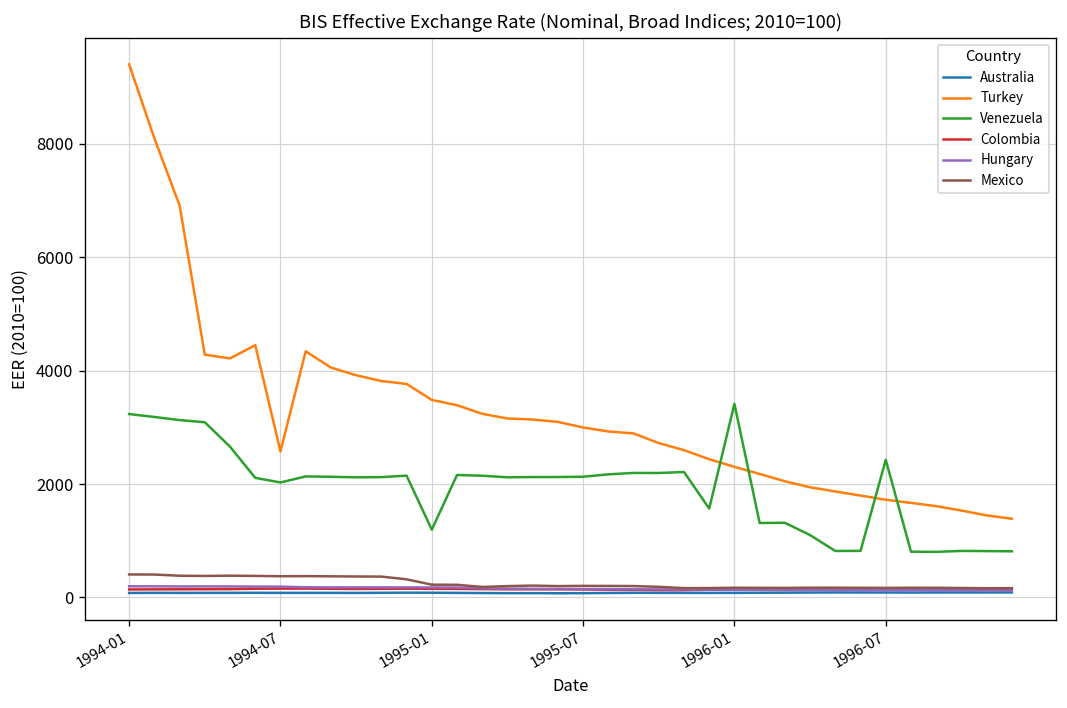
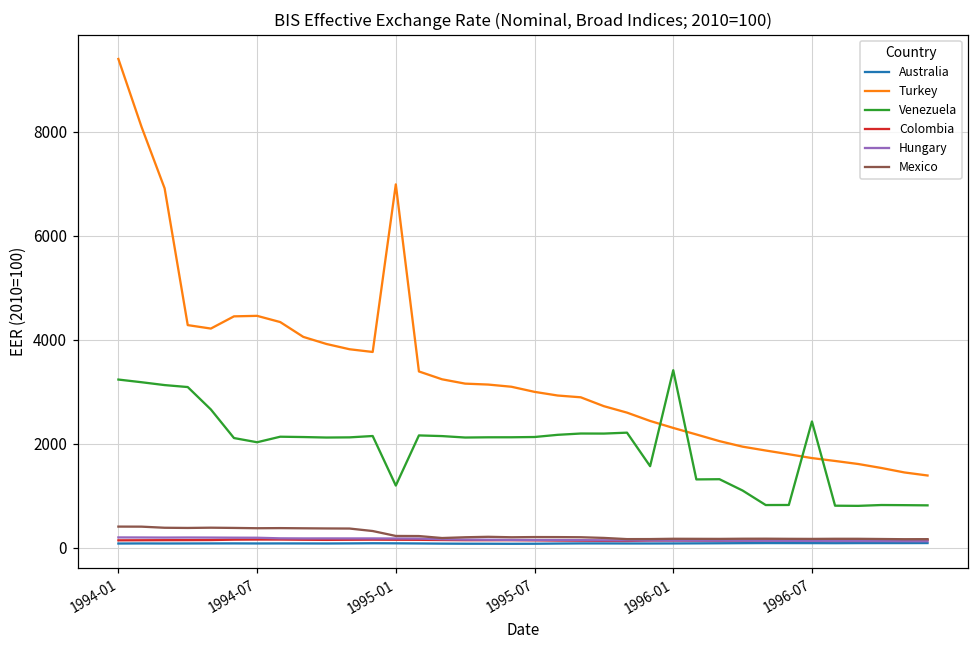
  {
    "Australia": {
      "1994-01": 100,
      "1994-07": 100,
      "1995-01": 100,
      "1995-07": 100,
      "1996-01": 100
    },
    "Turkey": {
      "1994-01": 9400,
-     "1994-07": 2600,
-     "1995-01": 3500,
+     "1994-07": 4500,
+     "1995-01": 7000,
      "1995-07": 3000,
      "1996-01": 2300,
      "1996-07": 1700
    },
    "Venezuela": {
      "1994-01": 3200,
      "1994-07": 2000,
      "1995-01": 1200,
      "1995-07": 2100,
      "1996-01": 3400,
      "1996-07": 2400
    },
    "Colombia": {
      "1994-01": 100
    },
    "Hungary": {
      "1994-01": 200
    },
    "Mexico": {
      "1994-01": 400,
      "1994-07": 400,
      "1995-07": 200
    }
  }
